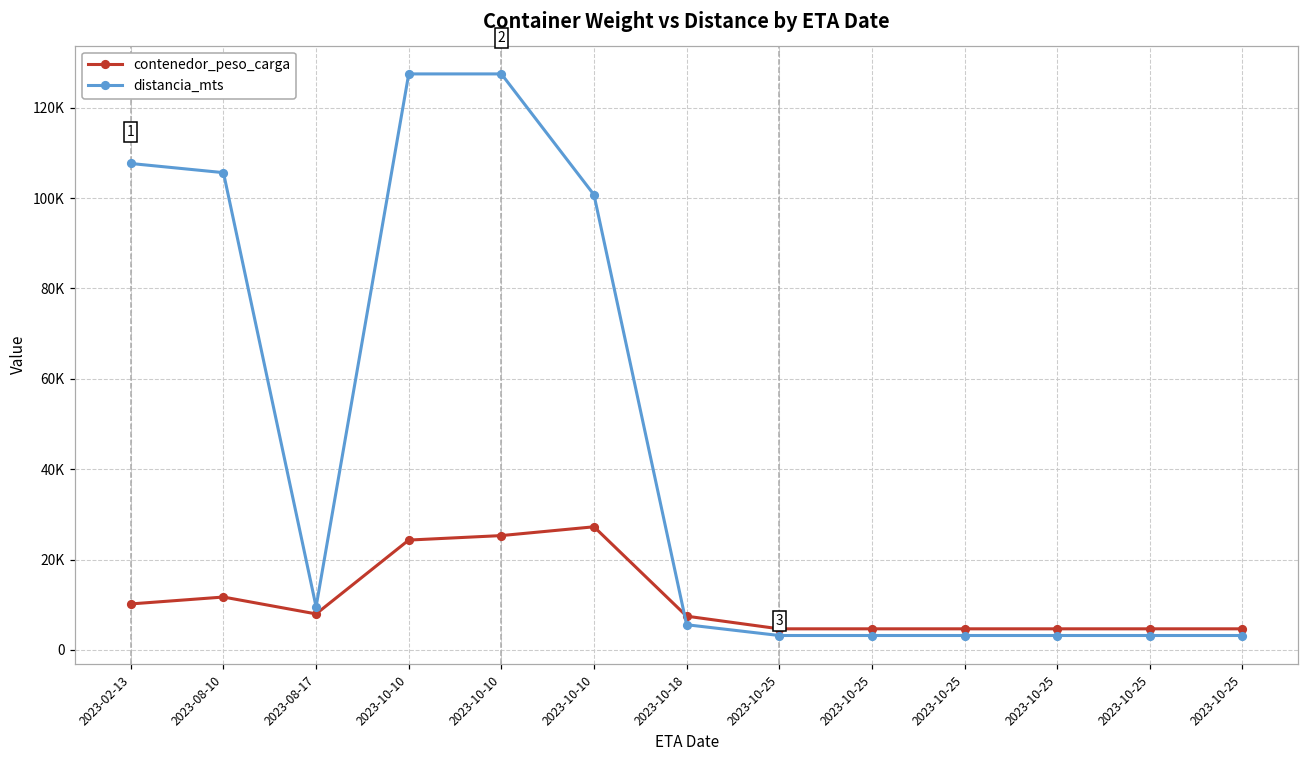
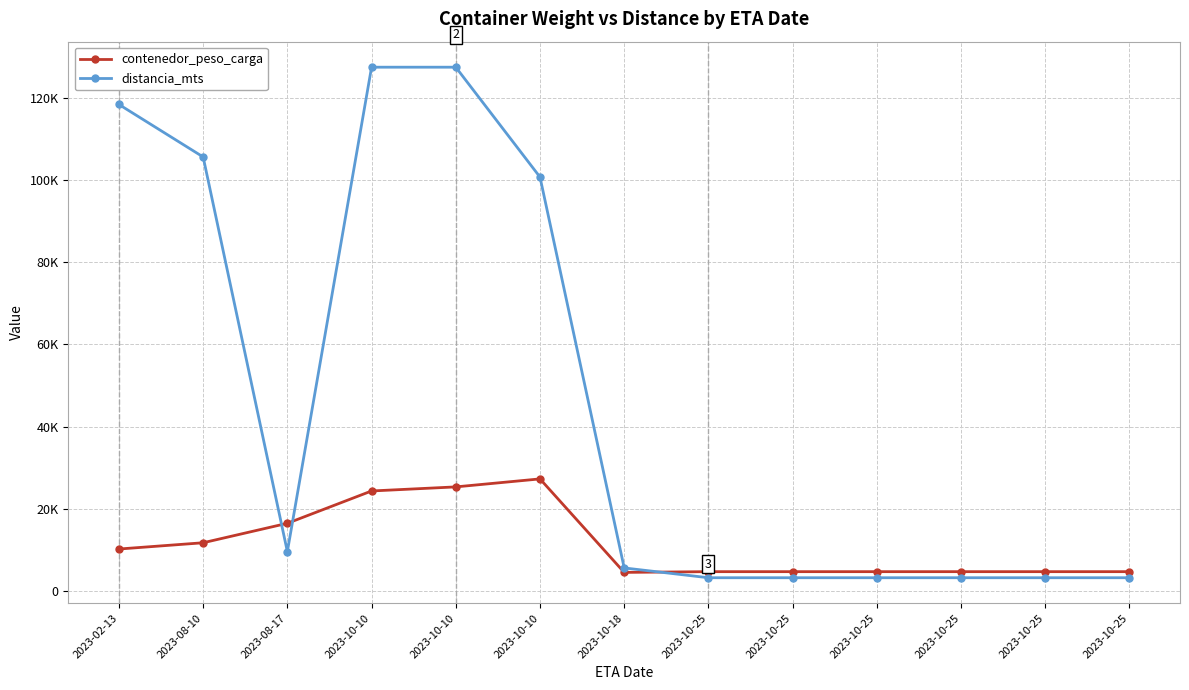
  {
    "contenedor_peso_carga": {
      "2023-02-13": 10000,
      "2023-08-10": 12000,
-     "2023-08-17": 8000,
-     "2023-10-18": 7000
+     "2023-08-17": 16000,
+     "2023-10-18": 4000
    },
    "distancia_mts": {
-     "2023-02-13": 108000,
+     "2023-02-13": 118000,
      "2023-08-10": 106000,
      "2023-08-17": 10000,
      "2023-10-18": 6000
    }
  }
